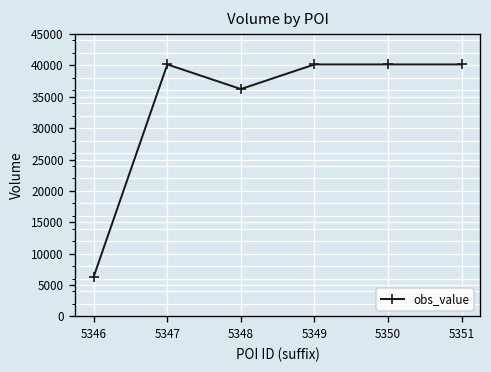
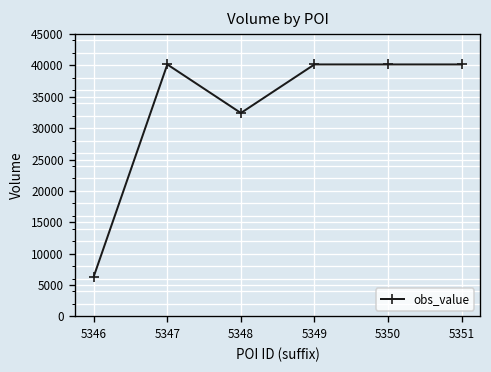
  {
    "5346": 6000,
    "5347": 40000,
-   "5348": 36000,
+   "5348": 32000,
    "5349": 40000,
    "5350": 40000,
    "5351": 40000
  }
